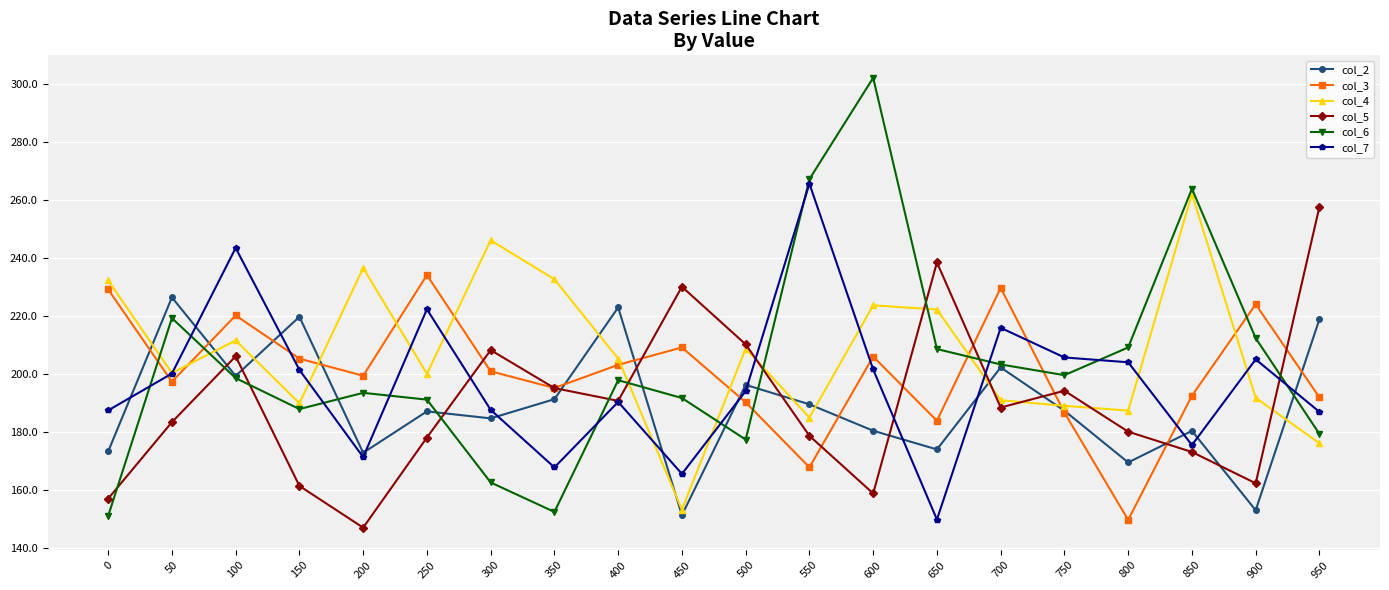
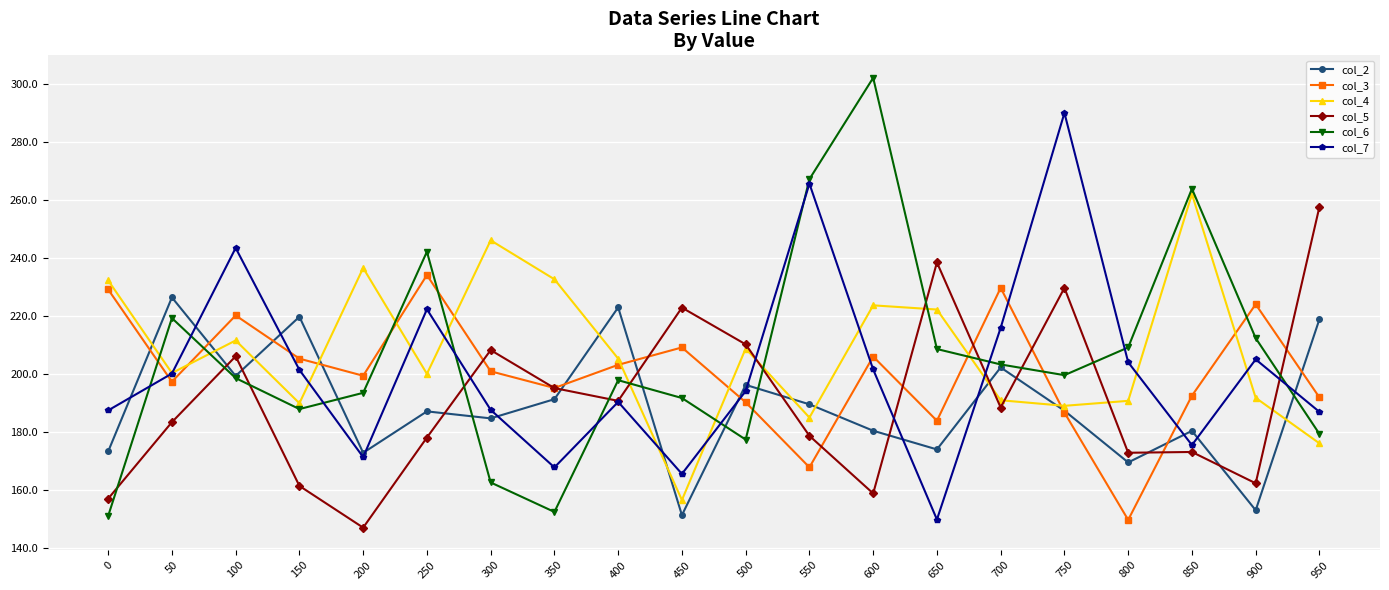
  {
    "col_2": {
      "0": 173,
      "50": 226,
      "150": 220,
      "200": 173,
      "250": 187,
      "300": 185,
      "350": 191,
      "400": 223,
      "450": 151,
      "500": 196,
      "550": 190,
      "600": 180,
      "650": 174,
      "700": 202,
      "800": 169,
      "850": 180,
      "900": 153,
      "950": 219
    },
    "col_3": {
      "0": 229,
      "50": 197,
      "100": 220,
      "150": 205,
      "200": 199,
      "250": 234,
      "300": 201,
      "400": 203,
      "450": 209,
      "500": 190,
      "550": 168,
      "600": 206,
      "650": 184,
      "700": 230,
      "800": 150,
      "850": 192,
      "900": 224,
      "950": 192
    },
    "col_4": {
      "0": 232,
      "100": 212,
      "150": 190,
      "200": 237,
      "250": 200,
      "300": 246,
      "350": 233,
      "400": 205,
-     "450": 153,
+     "450": 157,
      "500": 209,
      "550": 185,
      "600": 224,
      "650": 222,
      "700": 191,
      "750": 189,
-     "800": 187,
+     "800": 191,
      "850": 262,
      "900": 192,
      "950": 176
    },
    "col_5": {
      "0": 157,
      "50": 183,
      "100": 206,
      "150": 161,
      "200": 147,
      "250": 178,
      "300": 208,
-     "450": 230,
+     "450": 223,
      "500": 210,
      "550": 179,
      "600": 159,
      "650": 238,
      "700": 188,
-     "750": 194,
-     "800": 180,
+     "750": 230,
+     "800": 173,
      "850": 173,
      "900": 162,
      "950": 258
    },
    "col_6": {
      "0": 151,
      "50": 219,
      "150": 188,
      "200": 193,
-     "250": 191,
+     "250": 242,
      "300": 163,
      "350": 152,
      "400": 198,
      "450": 192,
      "500": 177,
      "550": 267,
      "600": 302,
      "650": 209,
      "700": 203,
      "750": 200,
      "800": 209,
      "850": 264,
      "900": 212,
      "950": 179
    },
    "col_7": {
      "0": 187,
      "100": 243,
      "150": 201,
      "200": 171,
      "250": 222,
      "300": 188,
      "350": 168,
      "450": 166,
      "500": 194,
      "550": 266,
      "600": 202,
      "650": 150,
      "700": 216,
-     "750": 206,
+     "750": 290,
      "800": 204,
      "850": 175,
      "900": 205,
      "950": 187
    }
  }
